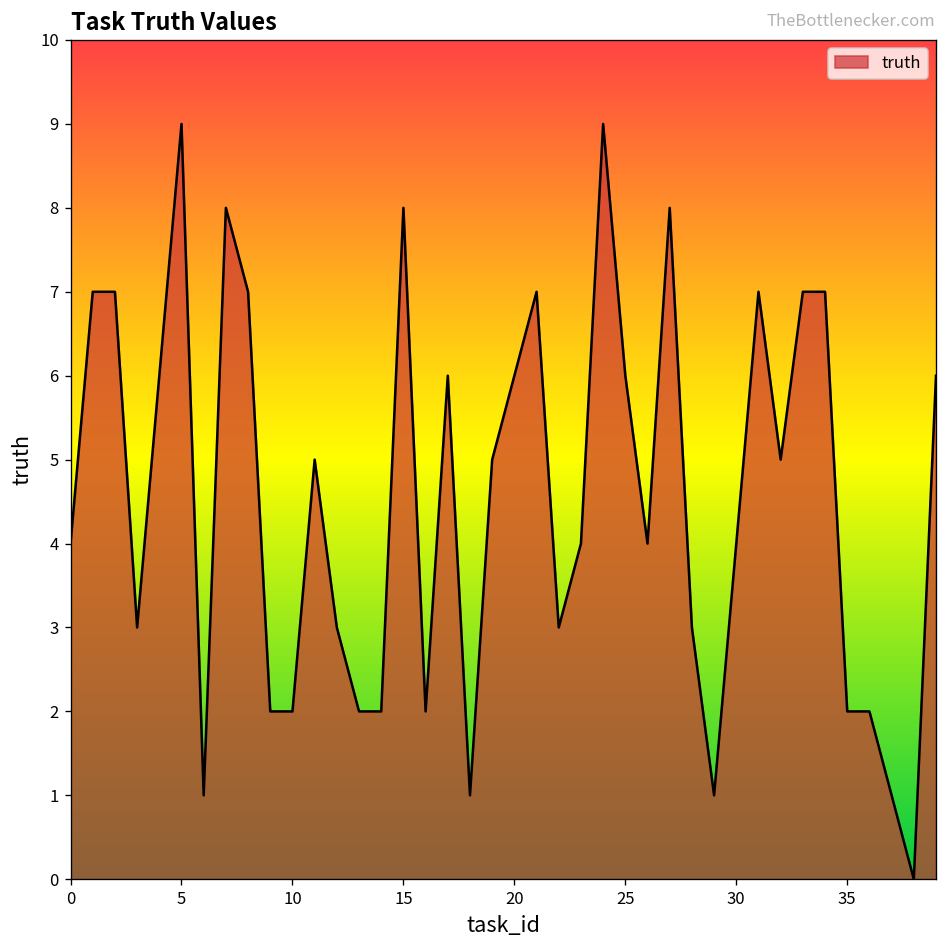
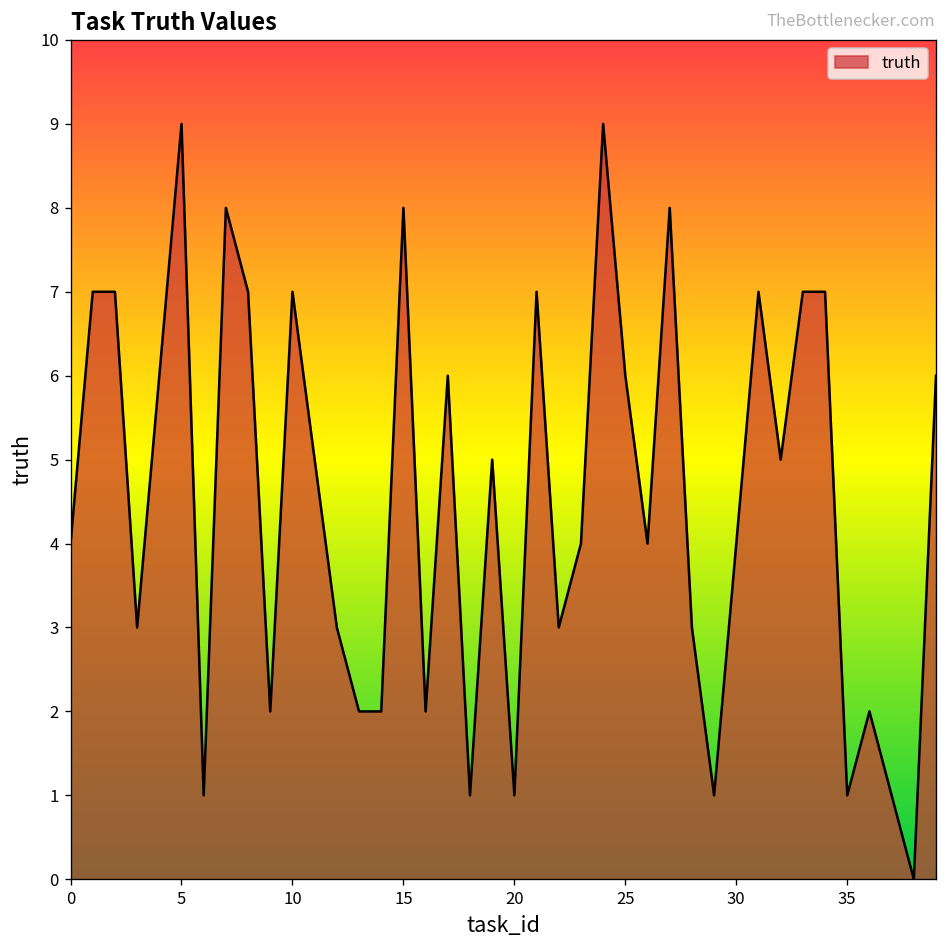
  {
    "0": 4,
    "5": 9,
-   "10": 2,
+   "10": 7,
    "15": 8,
-   "20": 6,
+   "20": 1,
    "25": 6,
    "30": 4,
-   "35": 2
+   "35": 1
  }
